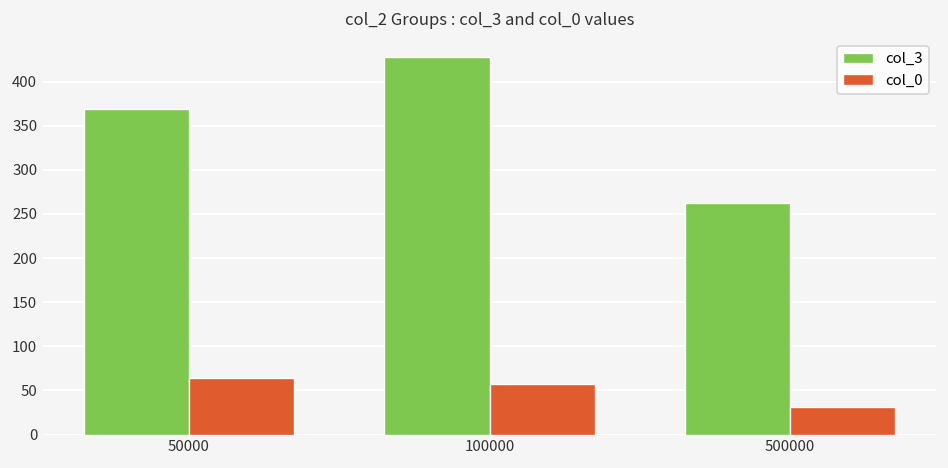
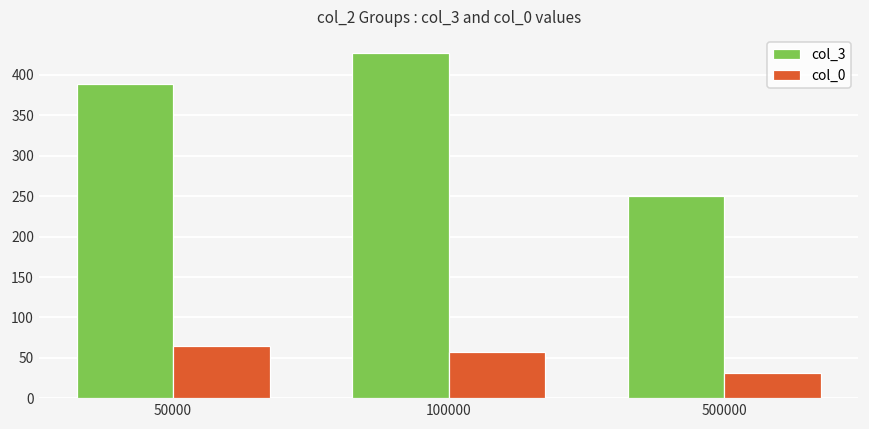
  {
    "col_3": {
-     "50000": 370,
+     "50000": 390,
      "100000": 430,
-     "500000": 260
+     "500000": 250
    },
    "col_0": {
      "50000": 60,
      "100000": 60,
      "500000": 30
    }
  }
